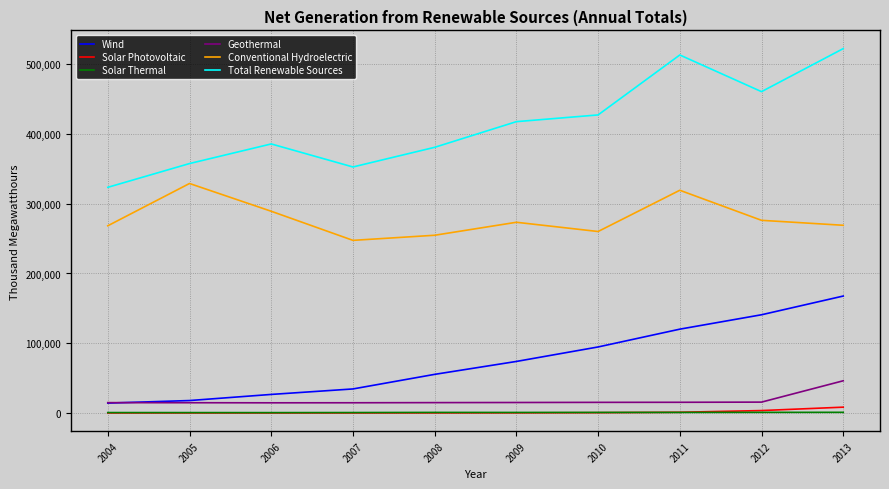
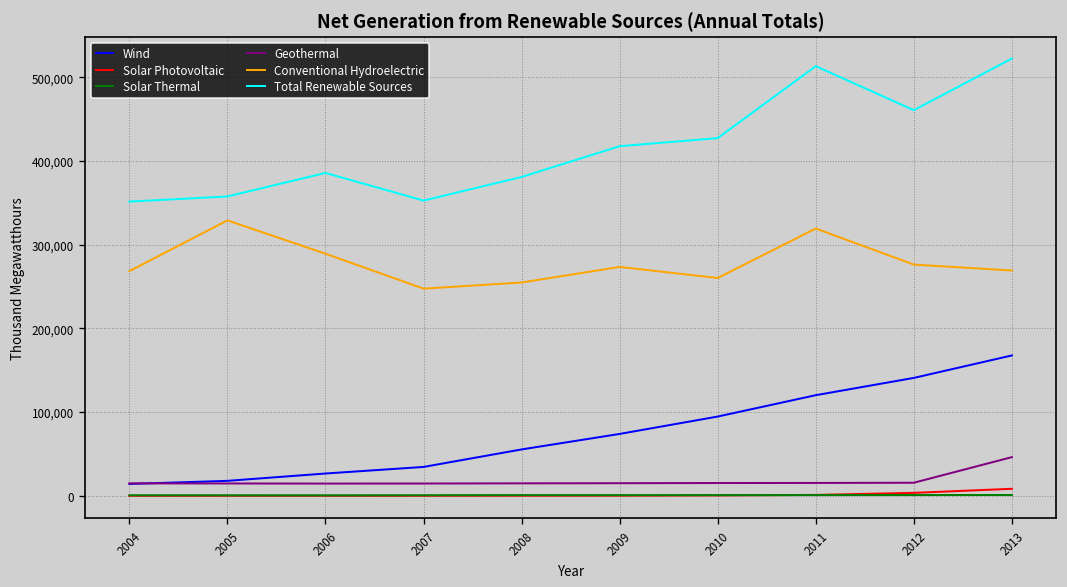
  {
    "Wind": {
      "2006": "30,000",
      "2007": "30,000",
      "2008": "60,000",
      "2009": "70,000",
      "2010": "90,000",
      "2011": "120,000",
      "2012": "140,000",
      "2013": "170,000"
    },
    "Solar Photovoltaic": {
      "2013": "10,000"
    },
    "Solar Thermal": {
      "2013": "0"
    },
    "Geothermal": {
      "2006": "10,000",
      "2007": "10,000",
      "2008": "10,000",
      "2009": "20,000",
      "2010": "20,000",
      "2011": "20,000",
      "2012": "20,000",
      "2013": "50,000"
    },
    "Conventional Hydroelectric": {
      "2004": "270,000",
      "2005": "330,000",
      "2006": "290,000",
      "2007": "250,000",
      "2008": "250,000",
      "2009": "270,000",
      "2010": "260,000",
      "2011": "320,000",
      "2012": "280,000",
      "2013": "270,000"
    },
    "Total Renewable Sources": {
-     "2004": "320,000",
+     "2004": "350,000",
      "2005": "360,000",
      "2006": "390,000",
      "2007": "350,000",
      "2008": "380,000",
      "2009": "420,000",
      "2010": "430,000",
      "2011": "510,000",
      "2012": "460,000",
      "2013": "520,000"
    }
  }
